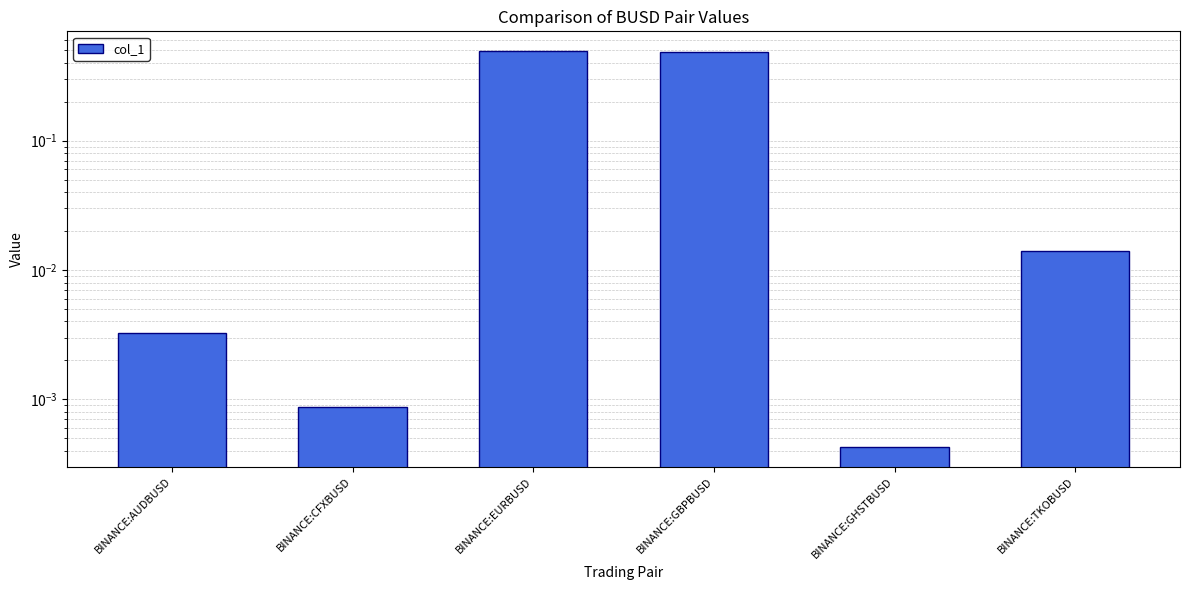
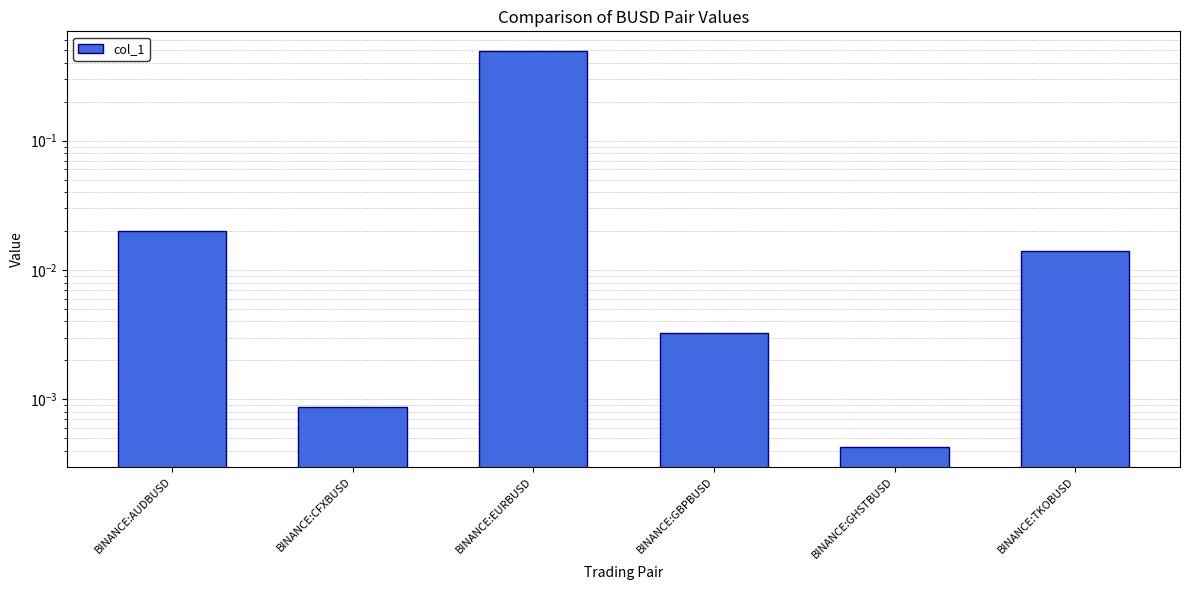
  {
-   "BINANCE:AUDBUSD": 0.0033,
+   "BINANCE:AUDBUSD": 0.020,
    "BINANCE:CFXBUSD": 0.0009,
    "BINANCE:EURBUSD": 0.49,
-   "BINANCE:GBPBUSD": 0.48,
+   "BINANCE:GBPBUSD": 0.0032,
    "BINANCE:GHSTBUSD": 0.00043,
    "BINANCE:TKOBUSD": 0.014
  }
